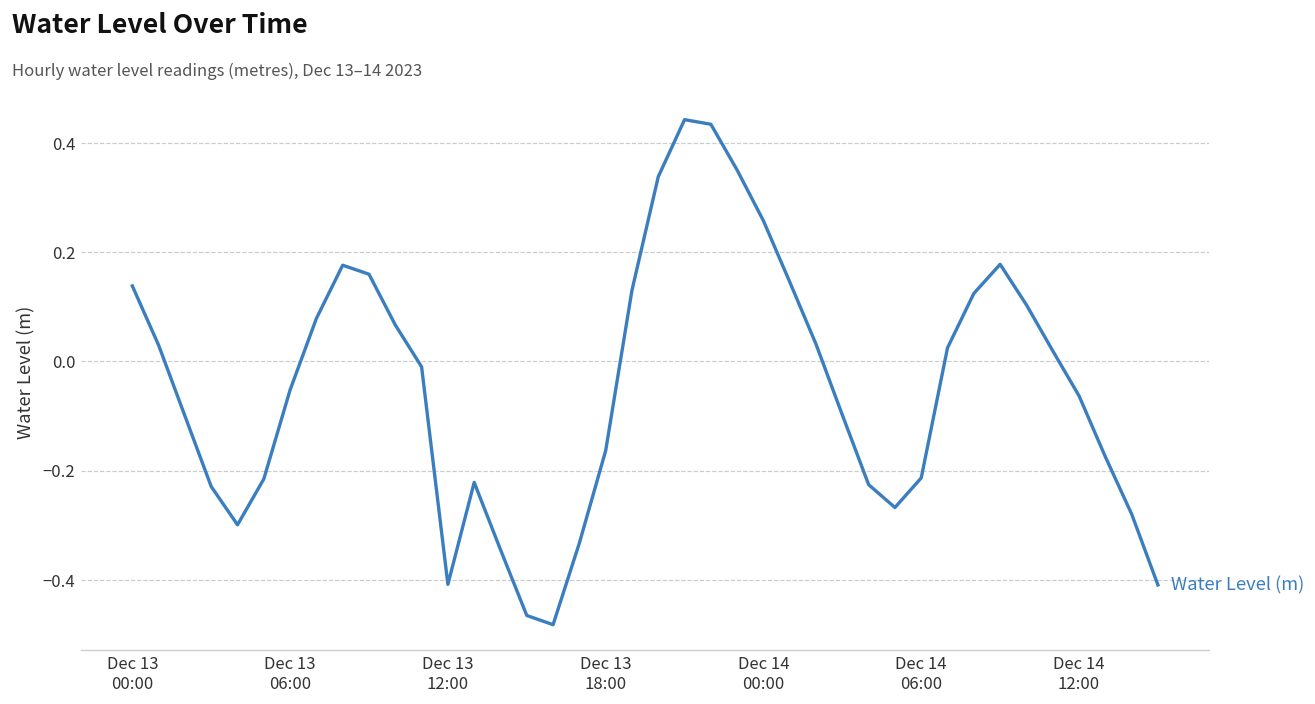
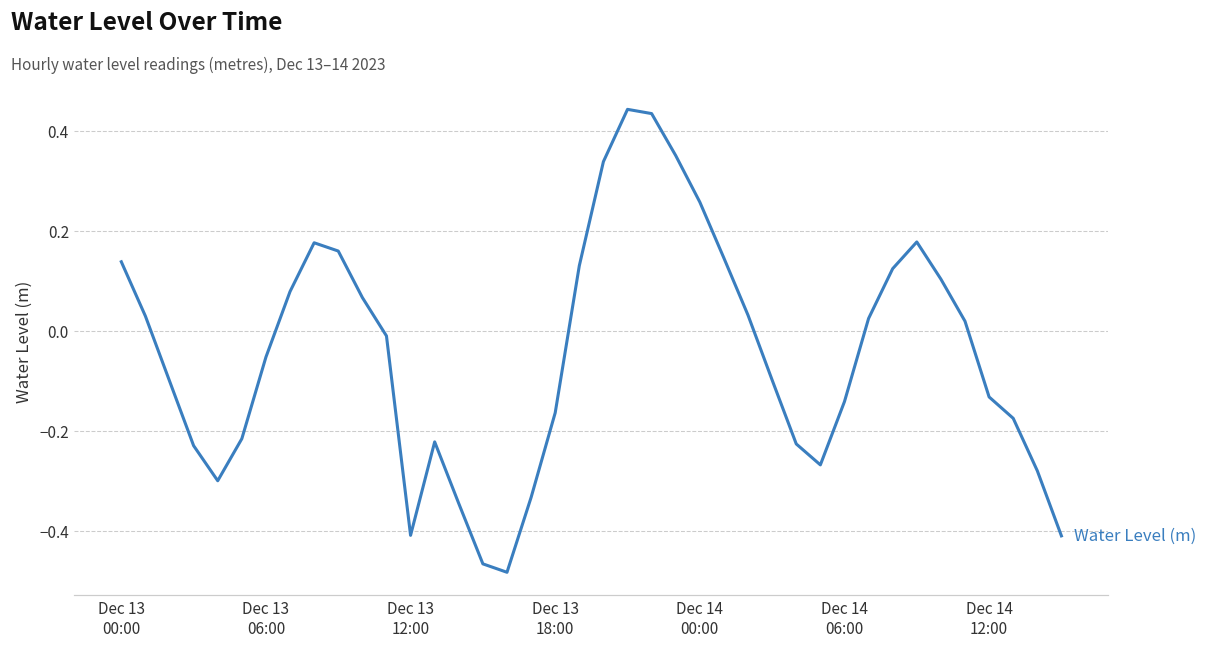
  {
    "Dec 13 00:00": 0.14,
    "Dec 13 06:00": -0.05,
    "Dec 13 12:00": -0.41,
    "Dec 13 18:00": -0.16,
    "Dec 14 00:00": 0.26,
-   "Dec 14 06:00": -0.21,
-   "Dec 14 12:00": -0.06
+   "Dec 14 06:00": -0.14,
+   "Dec 14 12:00": -0.13
  }
